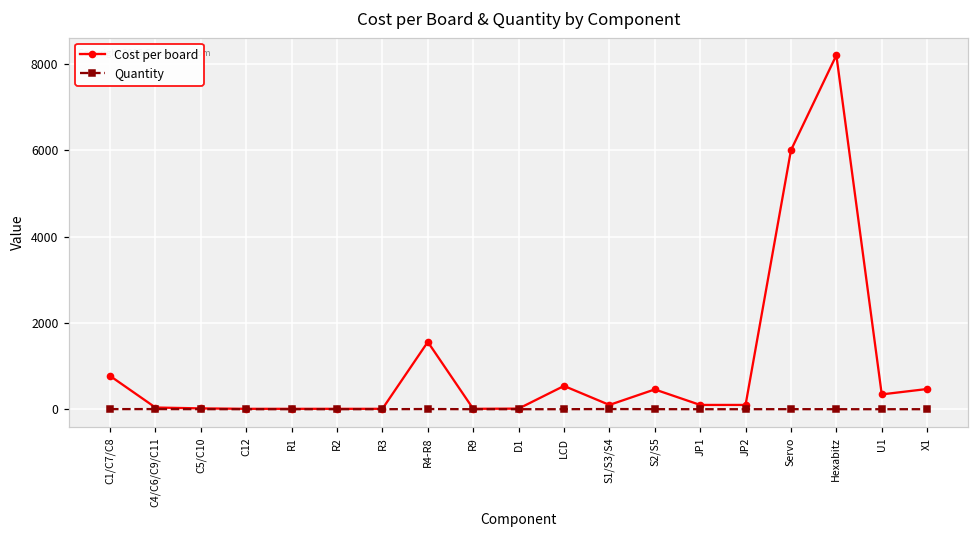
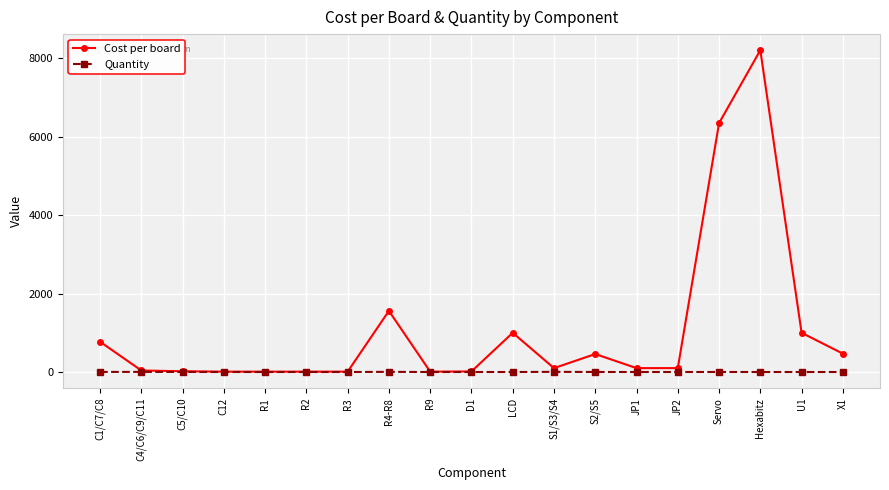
  {
    "Cost per board": {
      "C1/C7/C8": 800,
      "R4-R8": 1600,
-     "LCD": 500,
+     "LCD": 1000,
      "S1/S3/S4": 100,
      "S2/S5": 500,
      "JP1": 100,
      "JP2": 100,
-     "Servo": 6000,
+     "Servo": 6300,
      "Hexabitz": 8200,
-     "U1": 300,
+     "U1": 1000,
      "X1": 500
    },
    "Quantity": {
      "C1/C7/C8": 0,
      "R4-R8": 0,
      "LCD": 0,
      "S1/S3/S4": 0,
      "S2/S5": 0,
      "JP1": 0,
      "JP2": 0,
      "Servo": 0,
      "Hexabitz": 0,
      "U1": 0,
      "X1": 0
    }
  }
